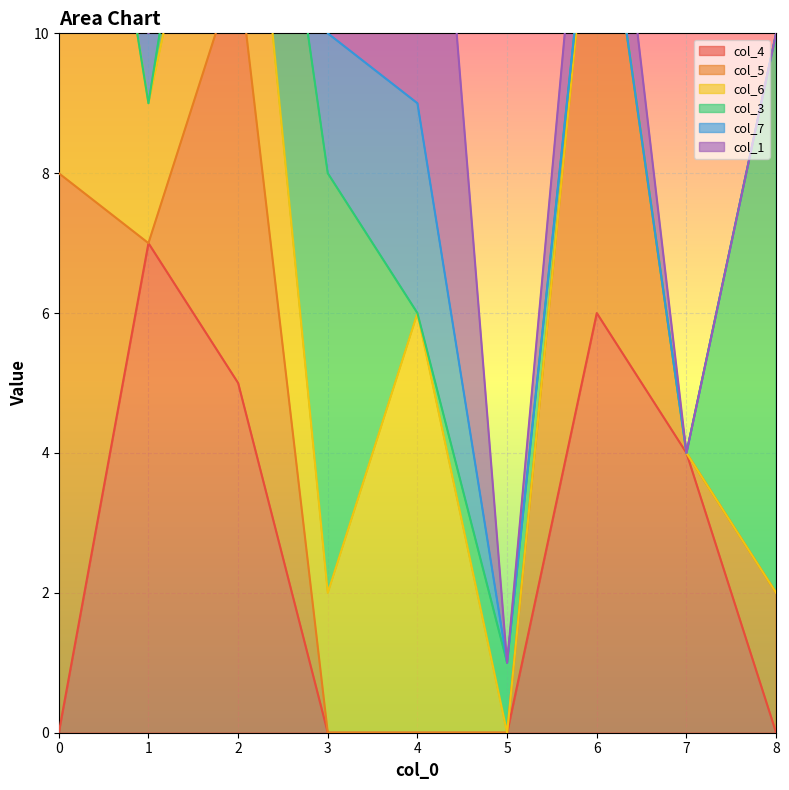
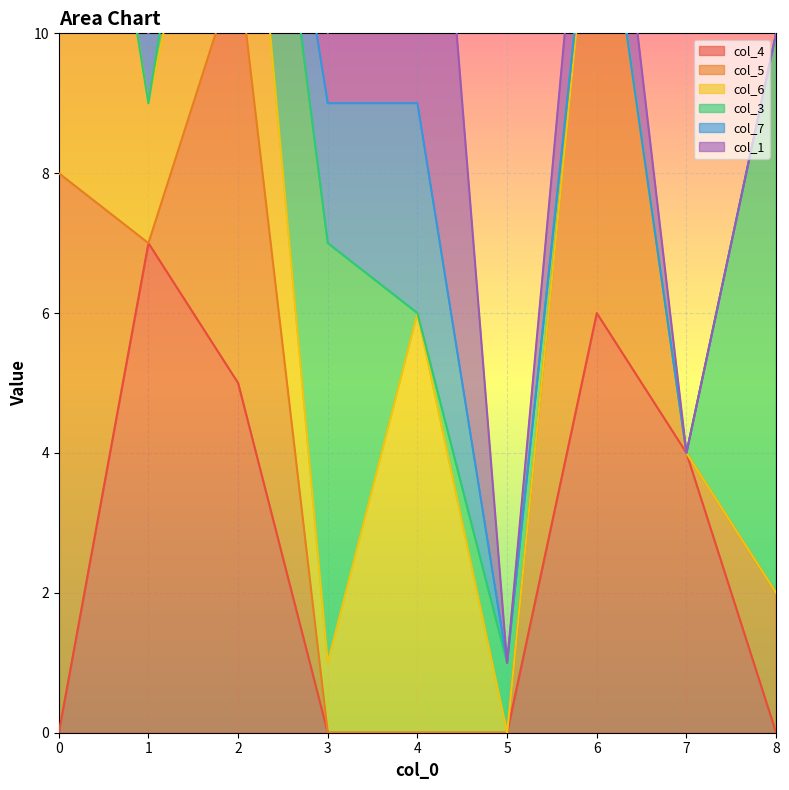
  {
    "col_6": {
-     "3": 2
+     "3": 1
    },
    "col_3": {
      "3": 6
    },
    "col_7": {
      "3": 2,
      "4": 3
    }
  }
